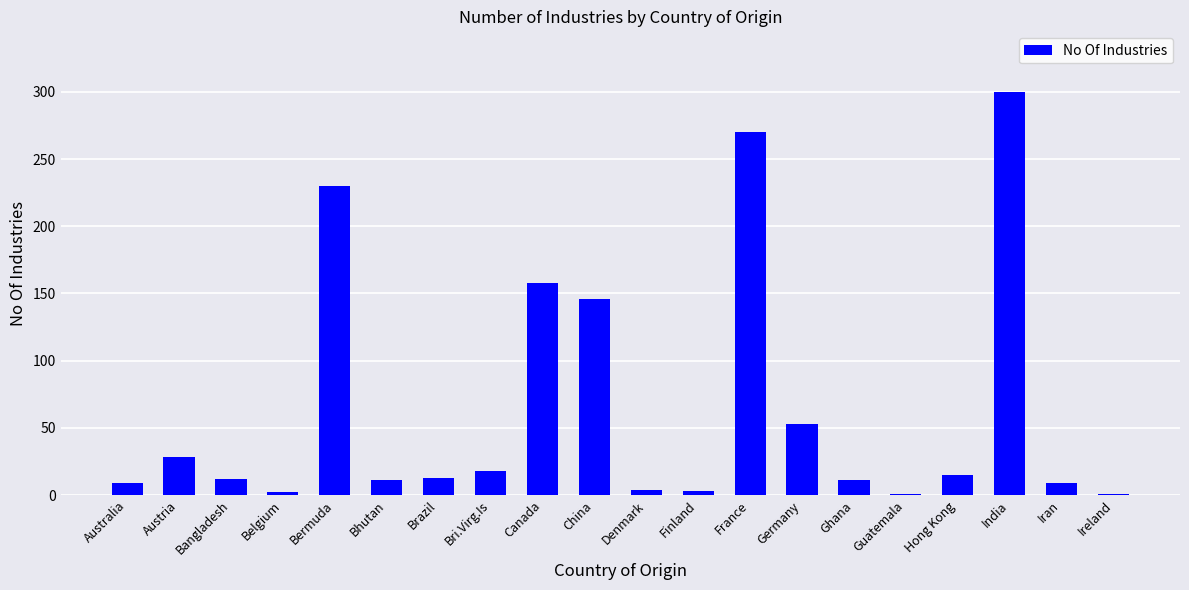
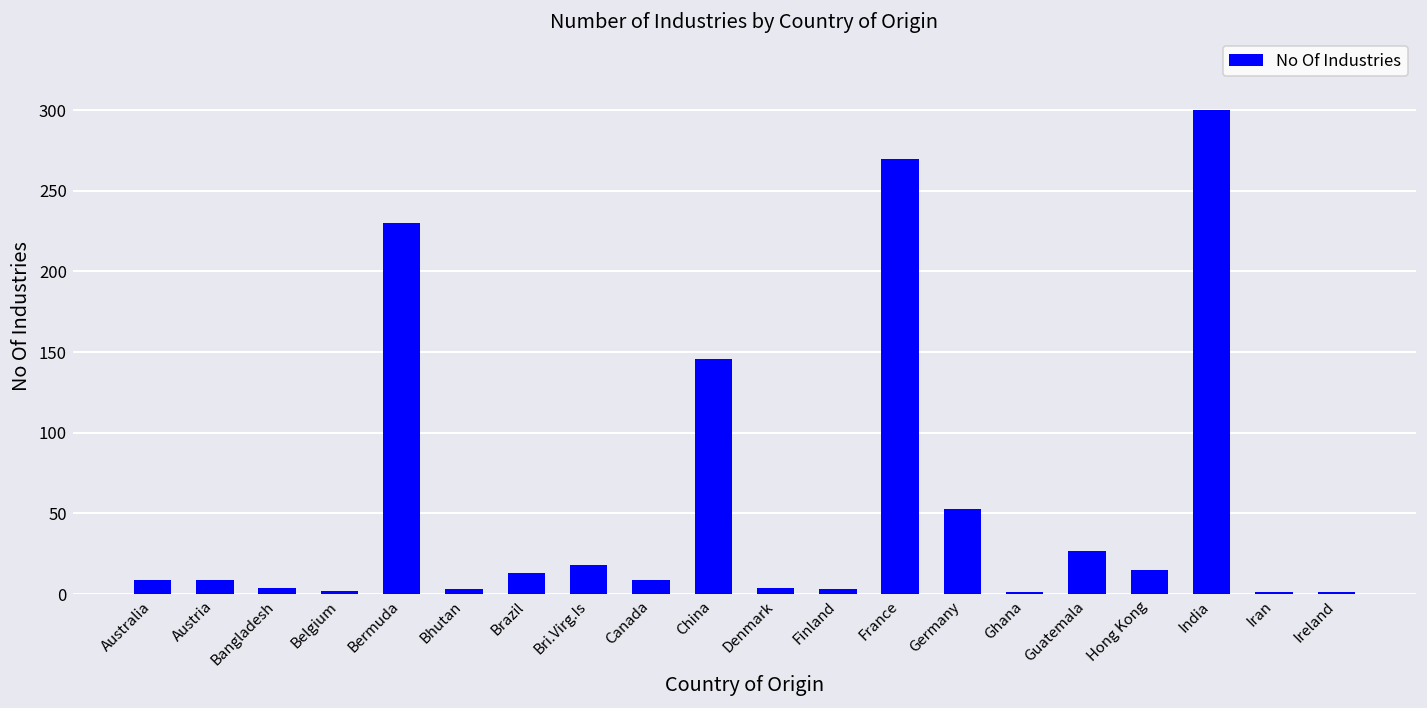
  {
    "Australia": 9,
-   "Austria": 28,
-   "Bangladesh": 12,
+   "Austria": 9,
+   "Bangladesh": 4,
    "Belgium": 2,
    "Bermuda": 230,
-   "Bhutan": 11,
+   "Bhutan": 3,
    "Brazil": 13,
    "Bri.Virg.Is": 18,
-   "Canada": 158,
+   "Canada": 9,
    "China": 146,
    "Denmark": 4,
    "Finland": 3,
    "France": 270,
    "Germany": 53,
-   "Ghana": 11,
-   "Guatemala": 1,
+   "Ghana": 1,
+   "Guatemala": 27,
    "Hong Kong": 15,
    "India": 300,
-   "Iran": 9
+   "Iran": 1
  }
